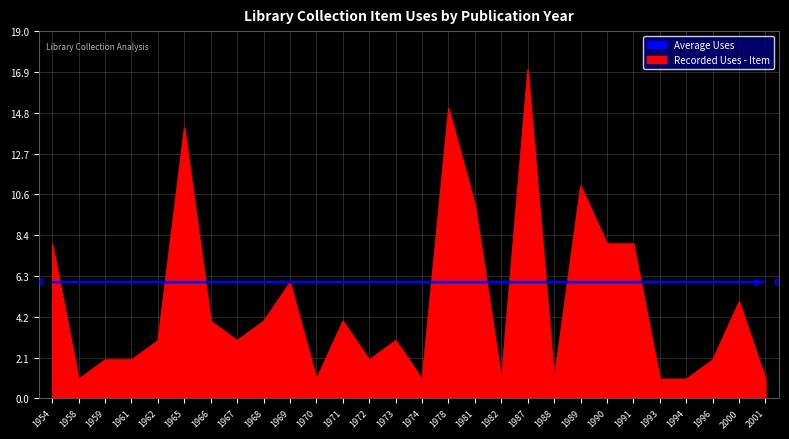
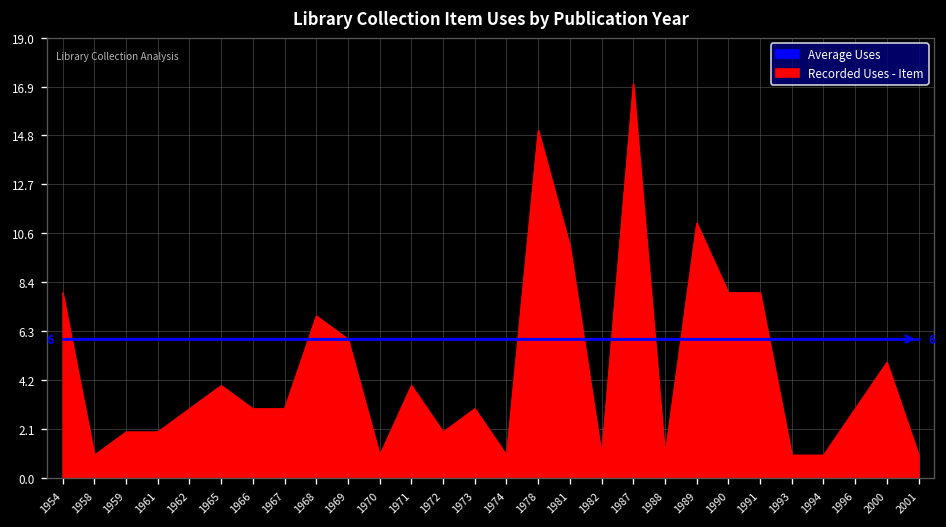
  {
    "Recorded Uses - Item": {
      "1954": 8,
      "1958": 1,
      "1959": 2,
      "1961": 2,
      "1962": 3,
-     "1965": 14,
-     "1966": 4,
+     "1965": 4,
+     "1966": 3,
      "1967": 3,
-     "1968": 4,
+     "1968": 7,
      "1970": 1,
      "1971": 4,
      "1972": 2,
      "1973": 3,
      "1974": 1,
      "1978": 15,
      "1981": 10,
      "1982": 1,
      "1987": 17,
      "1988": 1,
      "1989": 11,
      "1990": 8,
      "1991": 8,
      "1993": 1,
      "1994": 1,
-     "1996": 2,
+     "1996": 3,
      "2000": 5,
      "2001": 1
    },
    "Average Uses": {
      "1954": 6,
      "2001": 6
    }
  }
